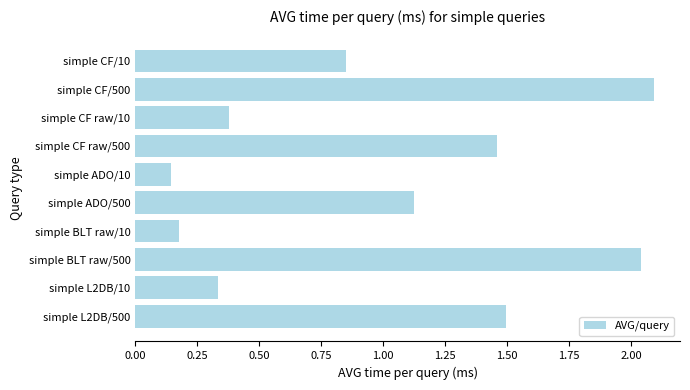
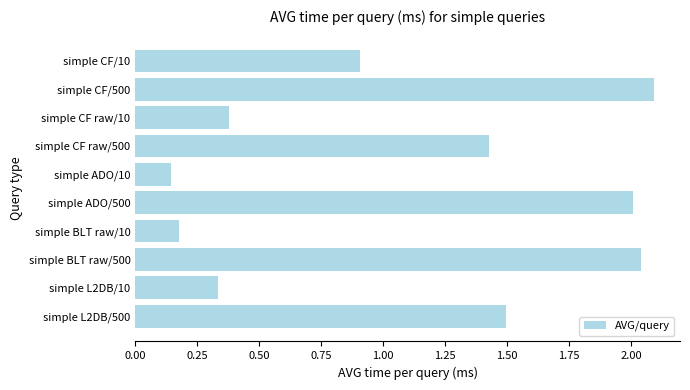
  {
-   "simple CF/10": 0.85,
+   "simple CF/10": 0.91,
    "simple CF/500": 2.09,
    "simple CF raw/10": 0.38,
-   "simple CF raw/500": 1.46,
+   "simple CF raw/500": 1.43,
    "simple ADO/10": 0.14,
-   "simple ADO/500": 1.13,
+   "simple ADO/500": 2.01,
    "simple BLT raw/10": 0.18,
    "simple BLT raw/500": 2.04,
    "simple L2DB/10": 0.33,
    "simple L2DB/500": 1.49
  }
